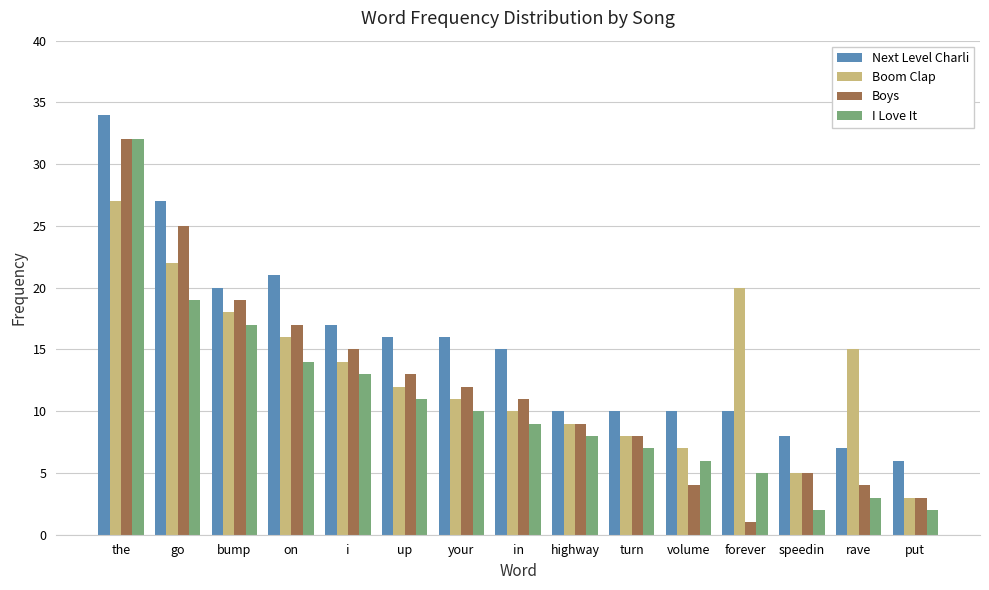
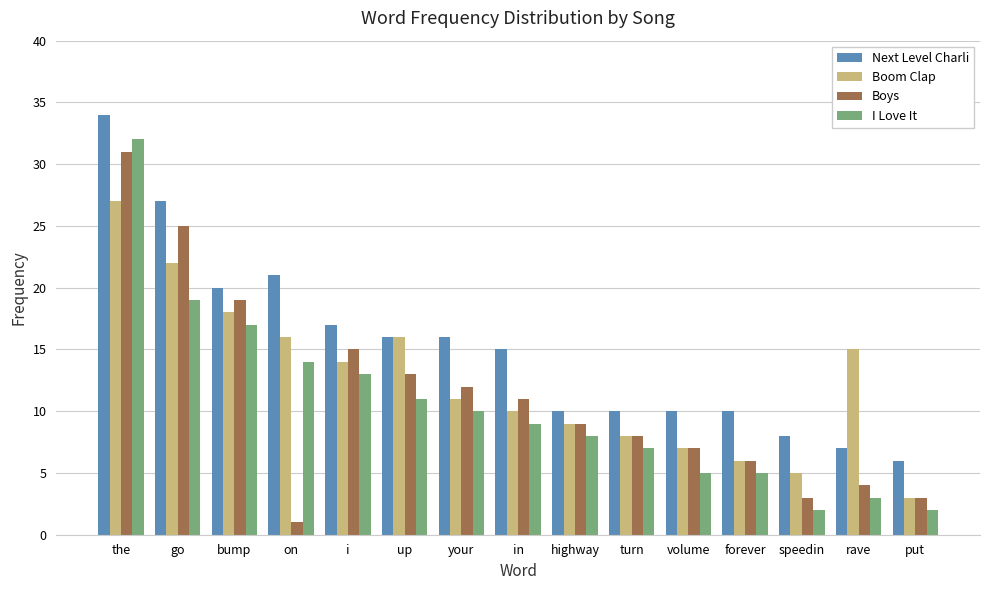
  {
    "Next Level Charli": {
      "the": 34,
      "go": 27,
      "bump": 20,
      "on": 21,
      "i": 17,
      "up": 16,
      "your": 16,
      "in": 15,
      "highway": 10,
      "turn": 10,
      "volume": 10,
      "forever": 10,
      "speedin": 8,
      "rave": 7,
      "put": 6
    },
    "Boom Clap": {
      "the": 27,
      "go": 22,
      "bump": 18,
      "on": 16,
      "i": 14,
-     "up": 12,
+     "up": 16,
      "your": 11,
      "in": 10,
      "highway": 9,
      "turn": 8,
      "volume": 7,
-     "forever": 20,
+     "forever": 6,
      "speedin": 5,
      "rave": 15,
      "put": 3
    },
    "Boys": {
-     "the": 32,
+     "the": 31,
      "go": 25,
      "bump": 19,
-     "on": 17,
+     "on": 1,
      "i": 15,
      "up": 13,
      "your": 12,
      "in": 11,
      "highway": 9,
      "turn": 8,
-     "volume": 4,
-     "forever": 1,
-     "speedin": 5,
+     "volume": 7,
+     "forever": 6,
+     "speedin": 3,
      "rave": 4,
      "put": 3
    },
    "I Love It": {
      "the": 32,
      "go": 19,
      "bump": 17,
      "on": 14,
      "i": 13,
      "up": 11,
      "your": 10,
      "in": 9,
      "highway": 8,
      "turn": 7,
-     "volume": 6,
+     "volume": 5,
      "forever": 5,
      "speedin": 2,
      "rave": 3,
      "put": 2
    }
  }
